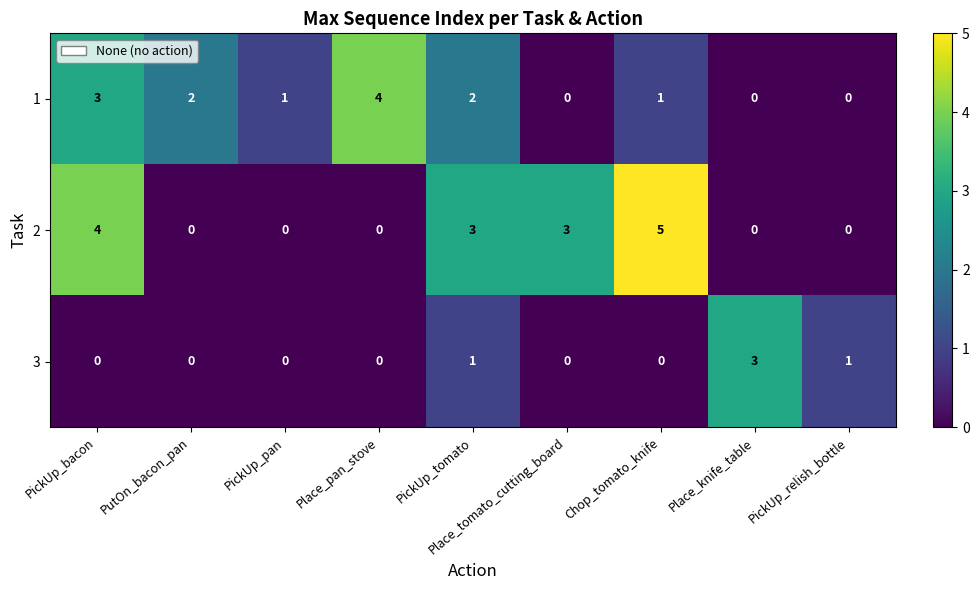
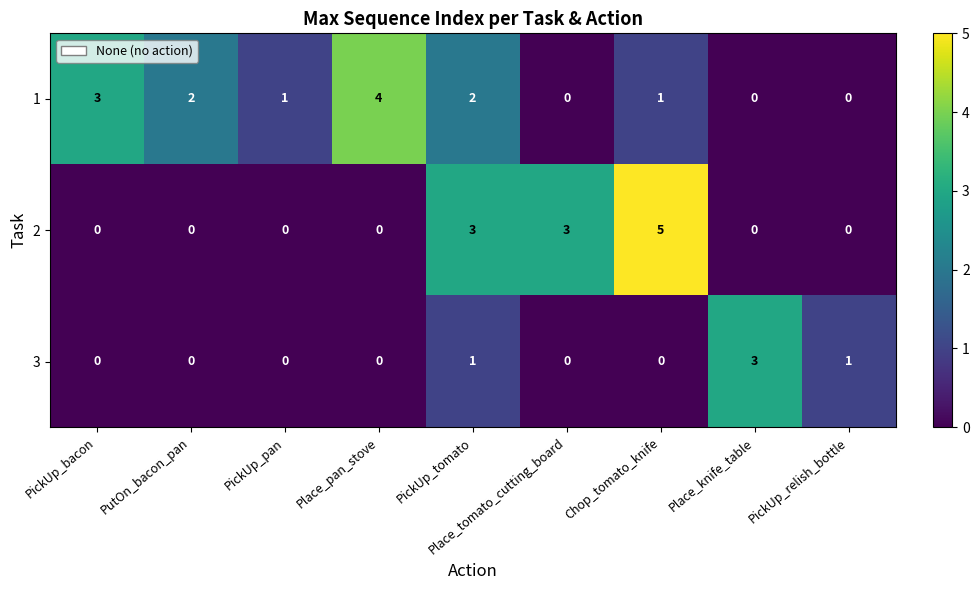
  {
    "1": {
      "PickUp_bacon": 3,
      "PutOn_bacon_pan": 2,
      "PickUp_pan": 1,
      "Place_pan_stove": 4,
      "PickUp_tomato": 2,
      "Place_tomato_cutting_board": 0,
      "Chop_tomato_knife": 1,
      "Place_knife_table": 0,
      "PickUp_relish_bottle": 0
    },
    "2": {
-     "PickUp_bacon": 4,
+     "PickUp_bacon": 0,
      "PutOn_bacon_pan": 0,
      "PickUp_pan": 0,
      "Place_pan_stove": 0,
      "PickUp_tomato": 3,
      "Place_tomato_cutting_board": 3,
      "Chop_tomato_knife": 5,
      "Place_knife_table": 0,
      "PickUp_relish_bottle": 0
    },
    "3": {
      "PickUp_bacon": 0,
      "PutOn_bacon_pan": 0,
      "PickUp_pan": 0,
      "Place_pan_stove": 0,
      "PickUp_tomato": 1,
      "Place_tomato_cutting_board": 0,
      "Chop_tomato_knife": 0,
      "Place_knife_table": 3,
      "PickUp_relish_bottle": 1
    }
  }
